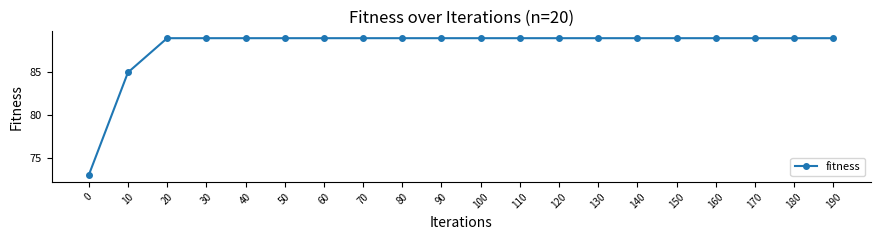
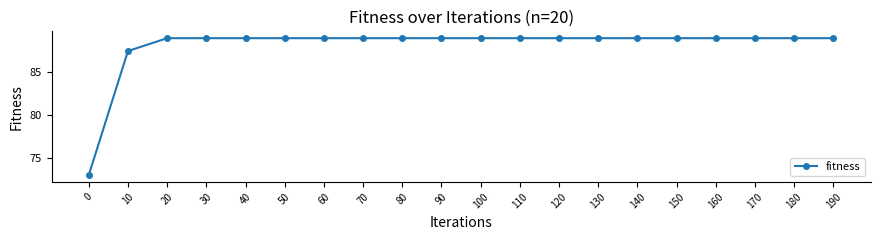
  {
    "0": 73,
-   "10": 85,
+   "10": 88,
    "20": 89,
    "30": 89,
    "40": 89,
    "50": 89,
    "60": 89,
    "70": 89,
    "80": 89,
    "90": 89,
    "100": 89,
    "110": 89,
    "120": 89,
    "130": 89,
    "140": 89,
    "150": 89,
    "160": 89,
    "170": 89,
    "180": 89,
    "190": 89
  }
